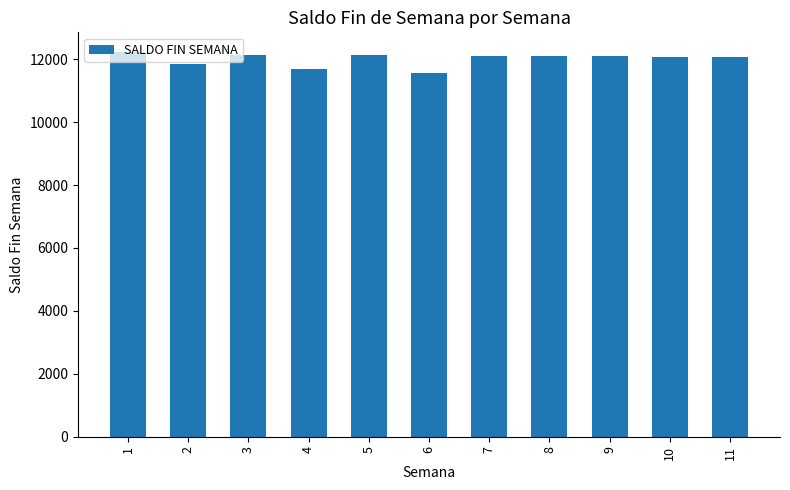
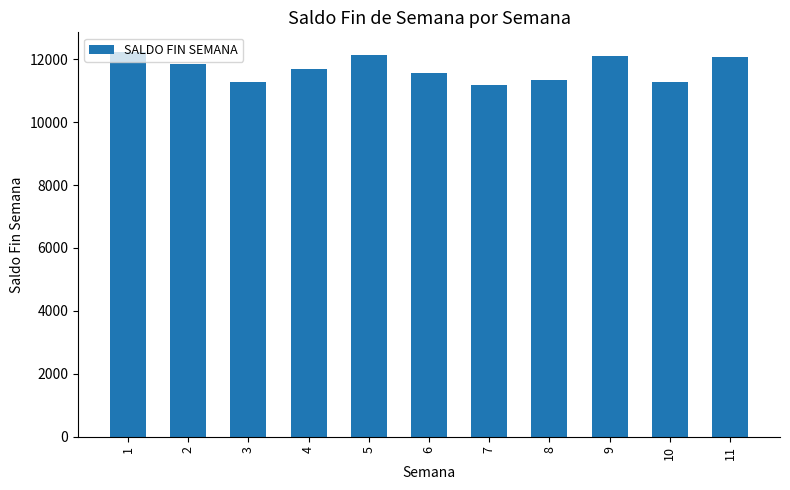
  {
    "2": 11900,
-   "3": 12200,
+   "3": 11300,
    "4": 11700,
    "5": 12100,
    "6": 11600,
-   "7": 12100,
-   "8": 12100,
+   "7": 11200,
+   "8": 11300,
    "9": 12100,
-   "10": 12100,
+   "10": 11300,
    "11": 12100
  }
